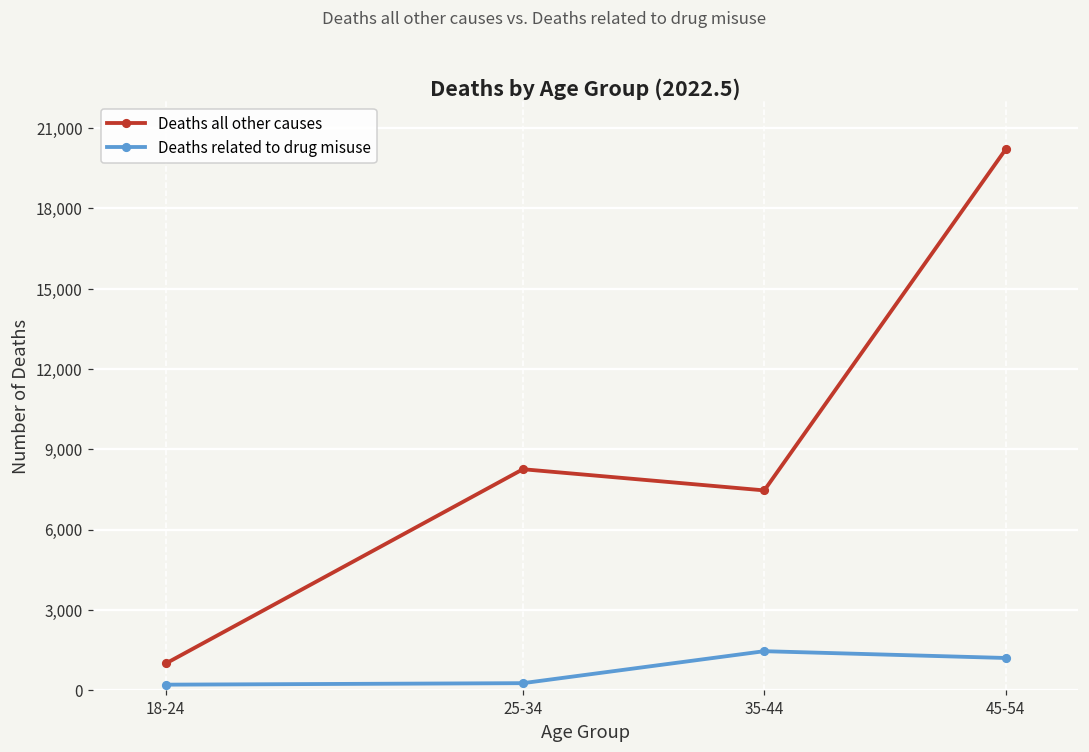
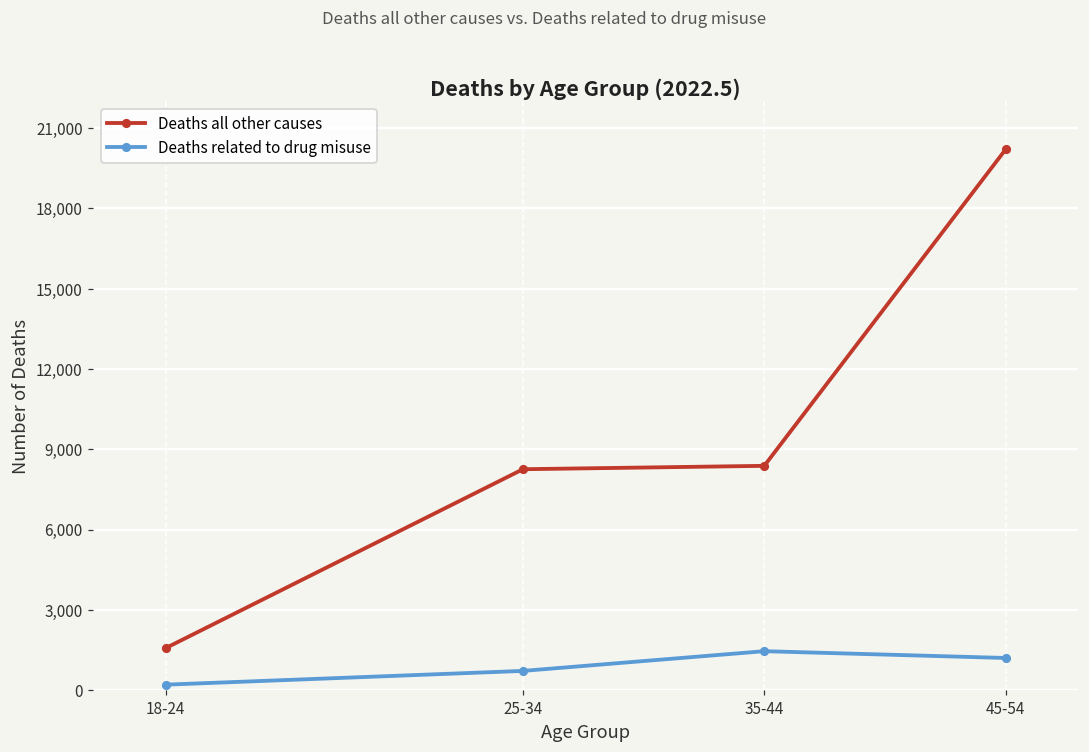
  {
    "Deaths all other causes": {
-     "18-24": "1,000",
+     "18-24": "1,600",
      "25-34": "8,300",
-     "35-44": "7,500",
+     "35-44": "8,400",
      "45-54": "20,200"
    },
    "Deaths related to drug misuse": {
      "18-24": "200",
-     "25-34": "300",
+     "25-34": "700",
      "35-44": "1,500",
      "45-54": "1,200"
    }
  }
